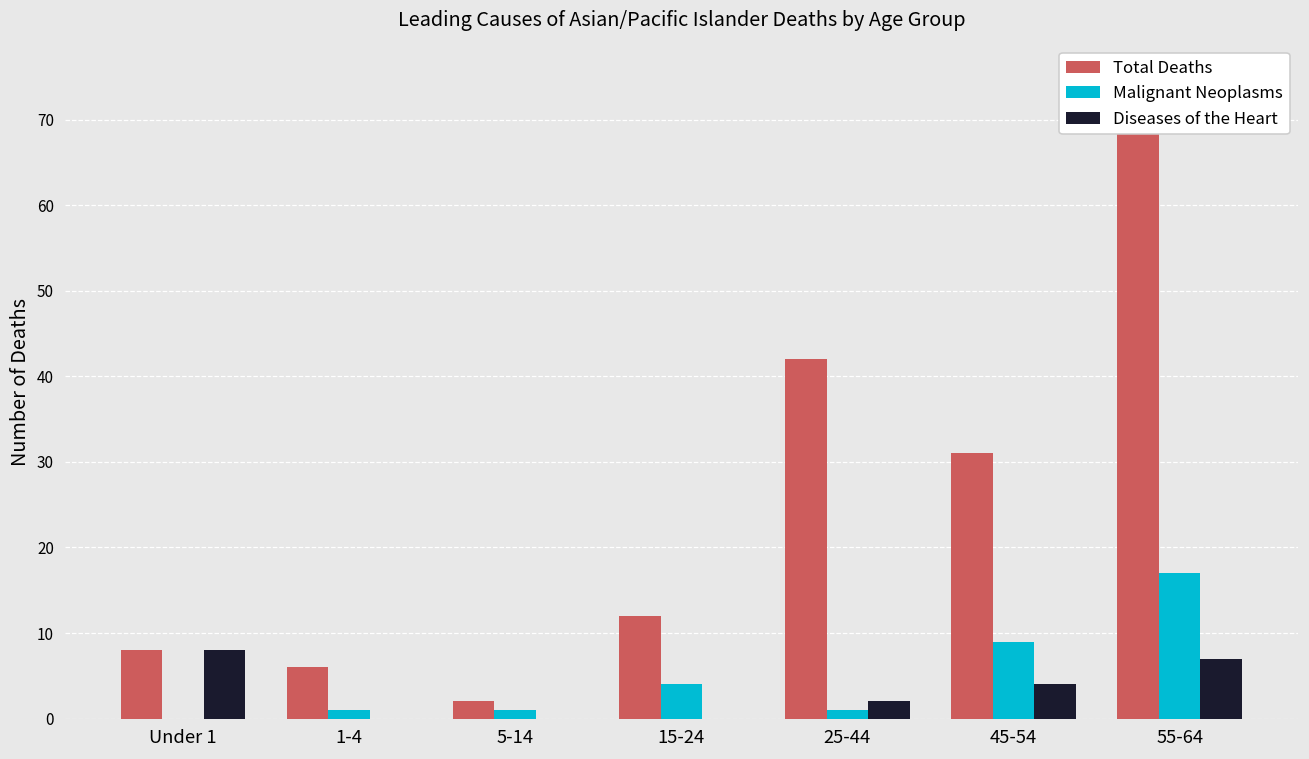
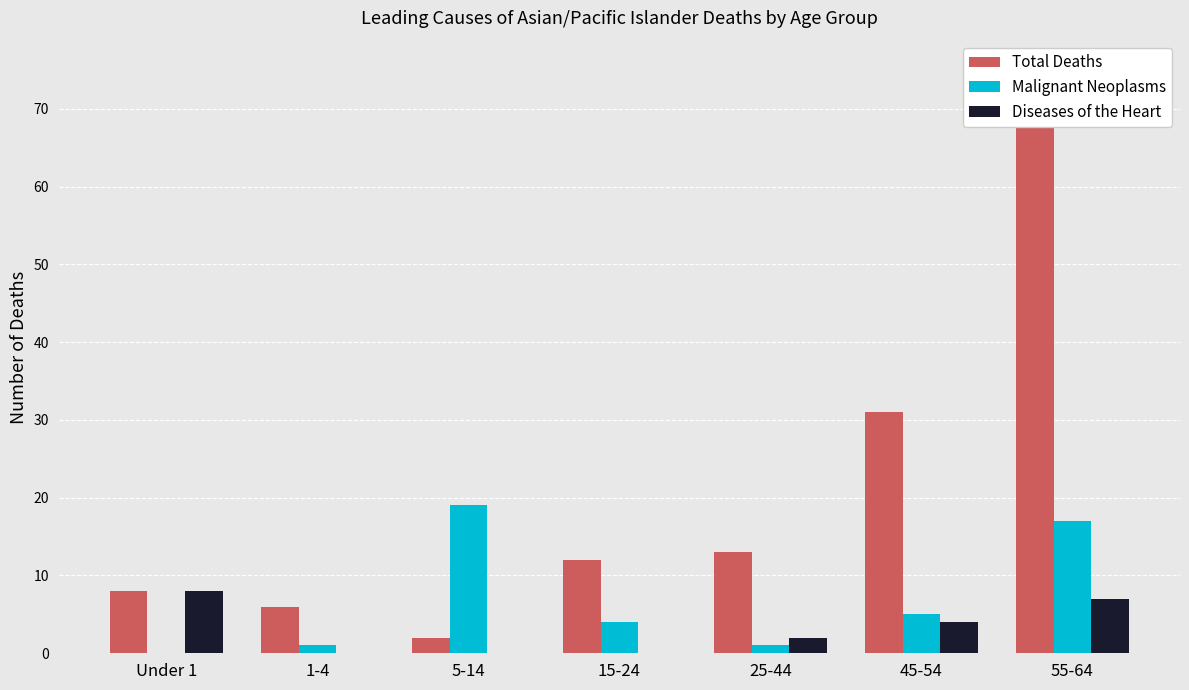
  {
    "Total Deaths": {
      "Under 1": 8,
      "1-4": 6,
      "5-14": 2,
      "15-24": 12,
-     "25-44": 42,
+     "25-44": 13,
      "45-54": 31
    },
    "Malignant Neoplasms": {
      "Under 1": 0,
      "1-4": 1,
-     "5-14": 1,
+     "5-14": 19,
      "15-24": 4,
      "25-44": 1,
-     "45-54": 9,
+     "45-54": 5,
      "55-64": 17
    },
    "Diseases of the Heart": {
      "Under 1": 8,
      "1-4": 0,
      "5-14": 0,
      "15-24": 0,
      "25-44": 2,
      "45-54": 4,
      "55-64": 7
    }
  }
